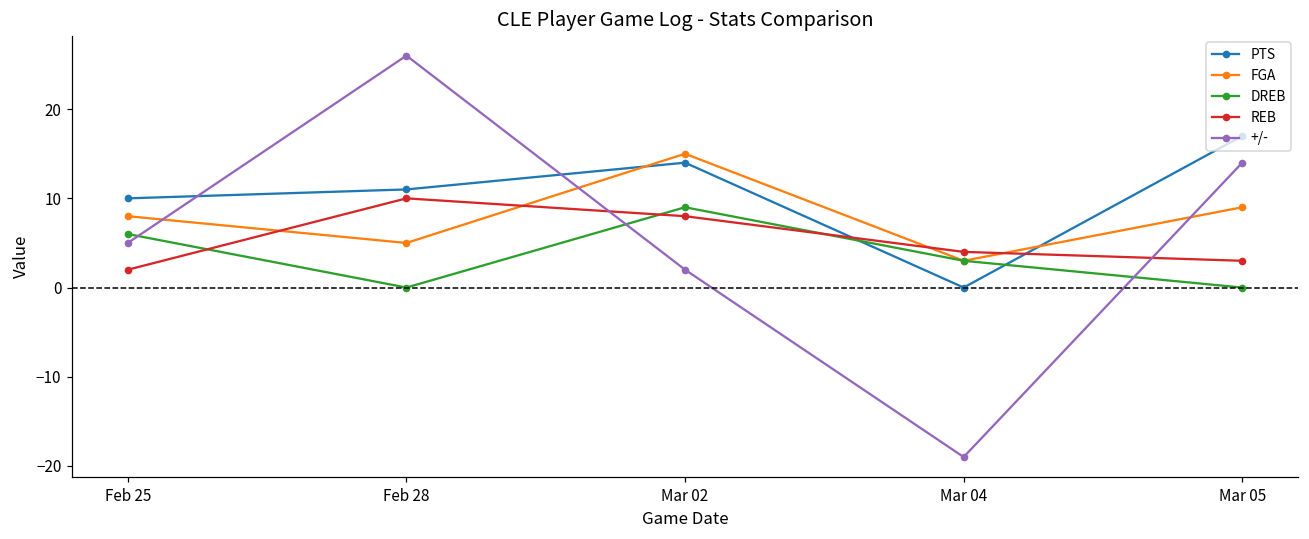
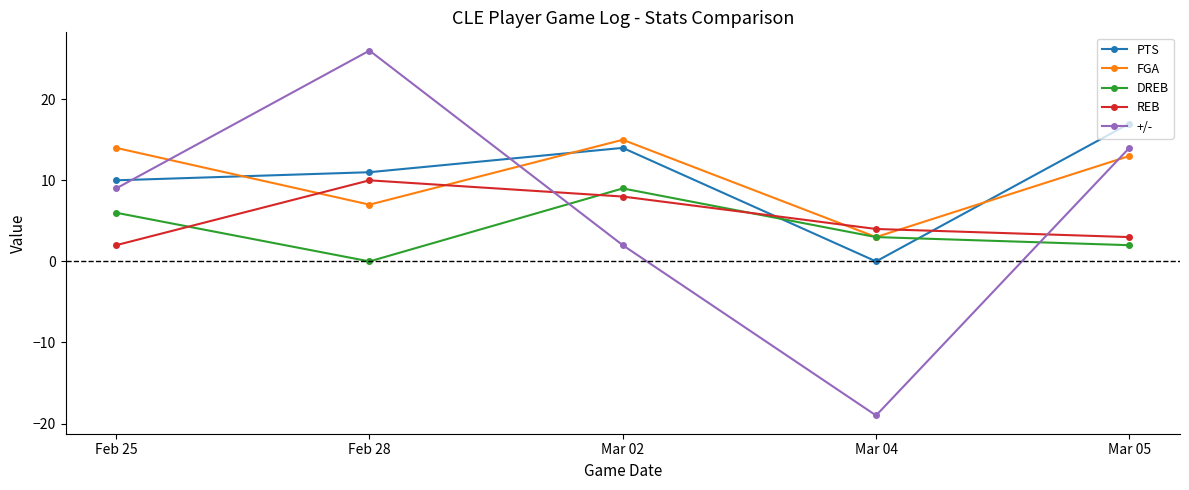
  {
    "PTS": {
      "Feb 25": 10,
      "Feb 28": 11,
      "Mar 02": 14,
      "Mar 04": 0
    },
    "FGA": {
-     "Feb 25": 8,
-     "Feb 28": 5,
+     "Feb 25": 14,
+     "Feb 28": 7,
      "Mar 02": 15,
-     "Mar 05": 9
+     "Mar 05": 13
    },
    "DREB": {
      "Feb 25": 6,
      "Feb 28": 0,
      "Mar 02": 9,
-     "Mar 05": 0
+     "Mar 05": 2
    },
    "REB": {
      "Feb 25": 2,
      "Feb 28": 10,
      "Mar 02": 8,
      "Mar 04": 4,
      "Mar 05": 3
    },
    "+/-": {
-     "Feb 25": 5,
+     "Feb 25": 9,
      "Feb 28": 26,
      "Mar 02": 2,
      "Mar 04": -19,
      "Mar 05": 14
    }
  }
